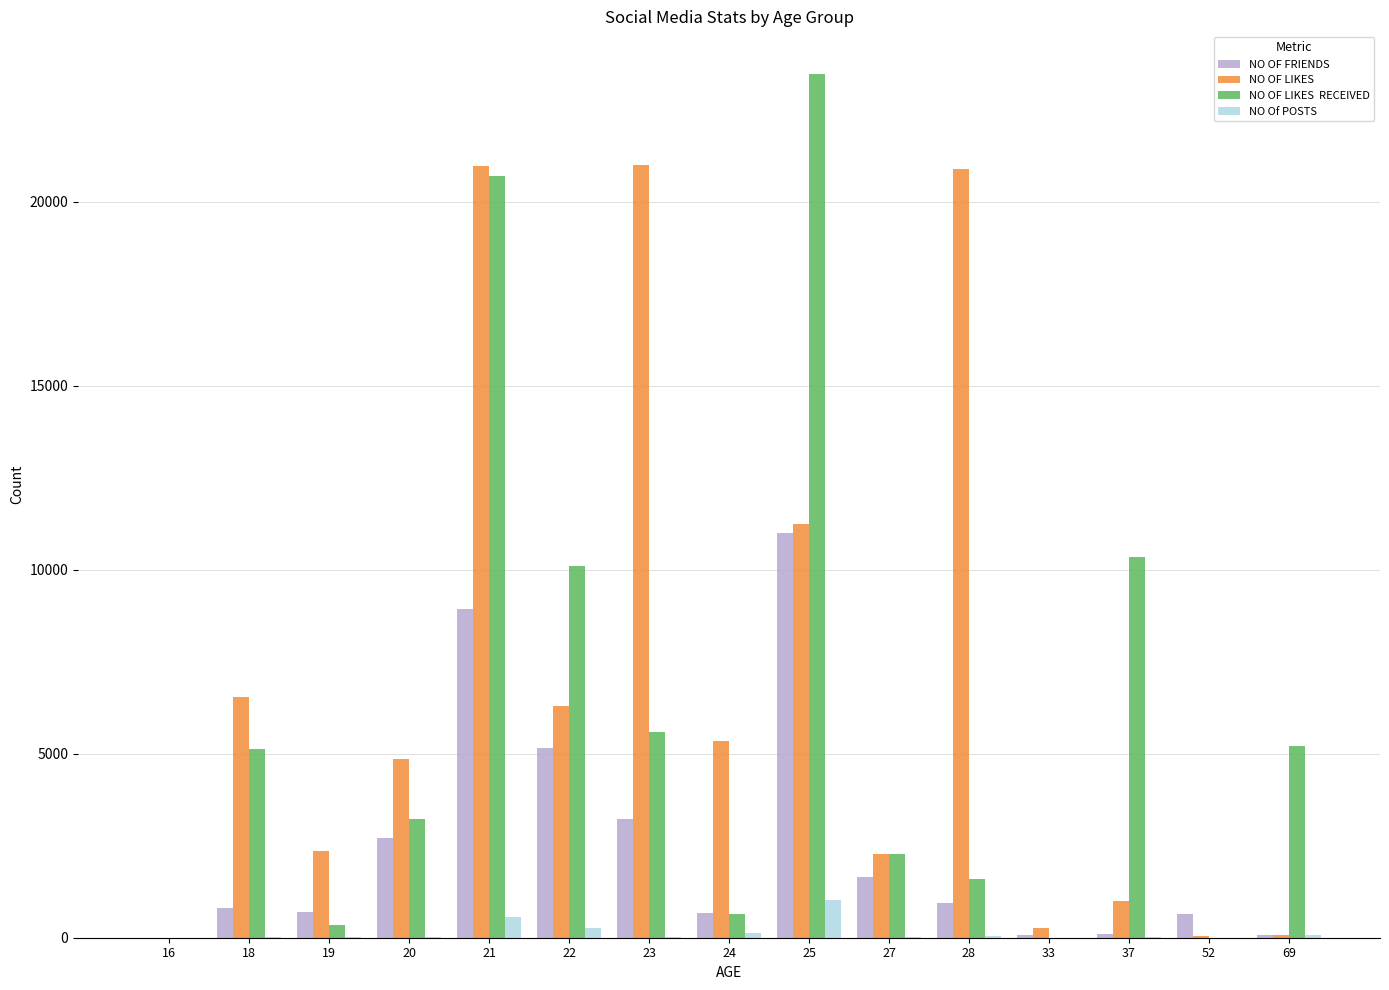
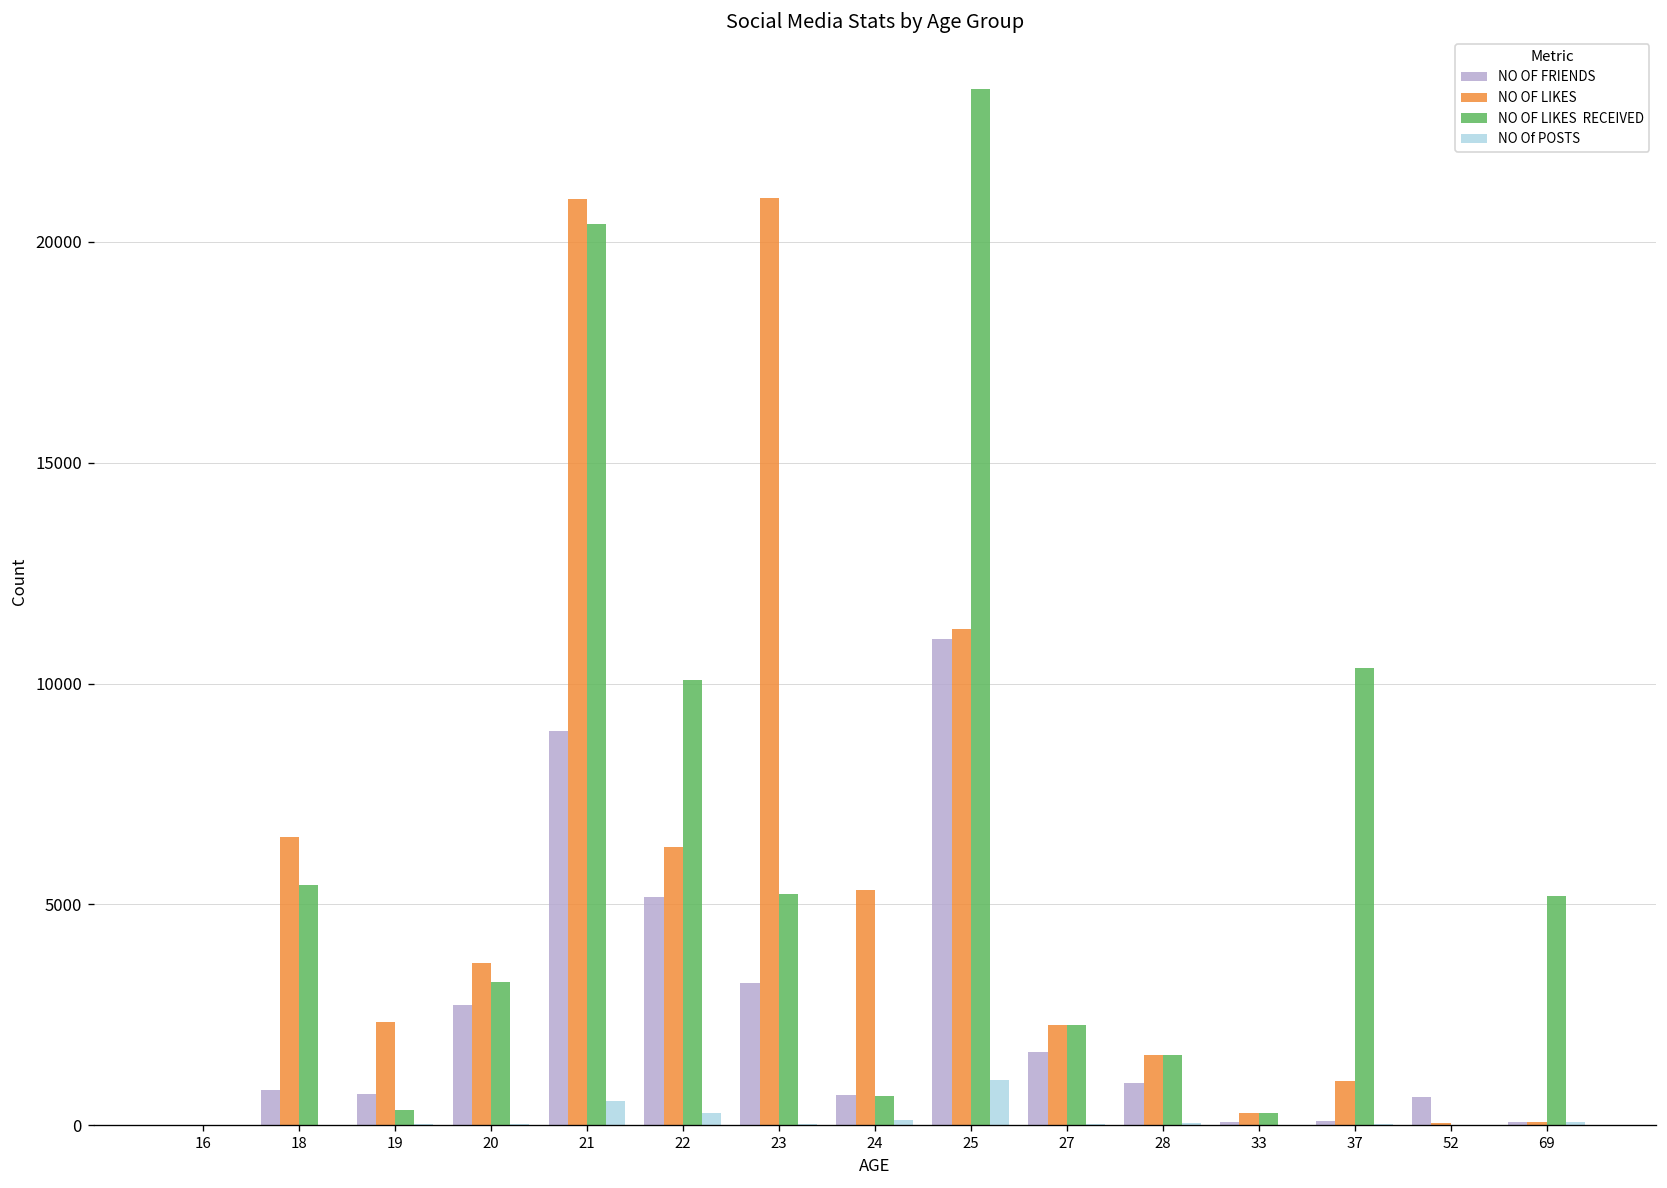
  {
    "NO OF LIKES": {
      "16": 0,
      "18": 6500,
      "19": 2300,
-     "20": 4900,
+     "20": 3700,
      "21": 21000,
      "22": 6300,
      "23": 21000,
      "24": 5300,
      "25": 11200,
      "27": 2300,
-     "28": 20900,
+     "28": 1600,
      "33": 300,
      "37": 1000,
      "69": 100
    },
    "NO OF LIKES RECEIVED": {
      "16": 0,
-     "18": 5100,
+     "18": 5400,
      "19": 400,
      "20": 3200,
-     "21": 20700,
+     "21": 20400,
      "22": 10100,
-     "23": 5600,
+     "23": 5200,
      "24": 700,
      "25": 23500,
      "27": 2300,
      "28": 1600,
-     "33": 0,
+     "33": 300,
      "37": 10300,
      "52": 0,
      "69": 5200
    }
  }
